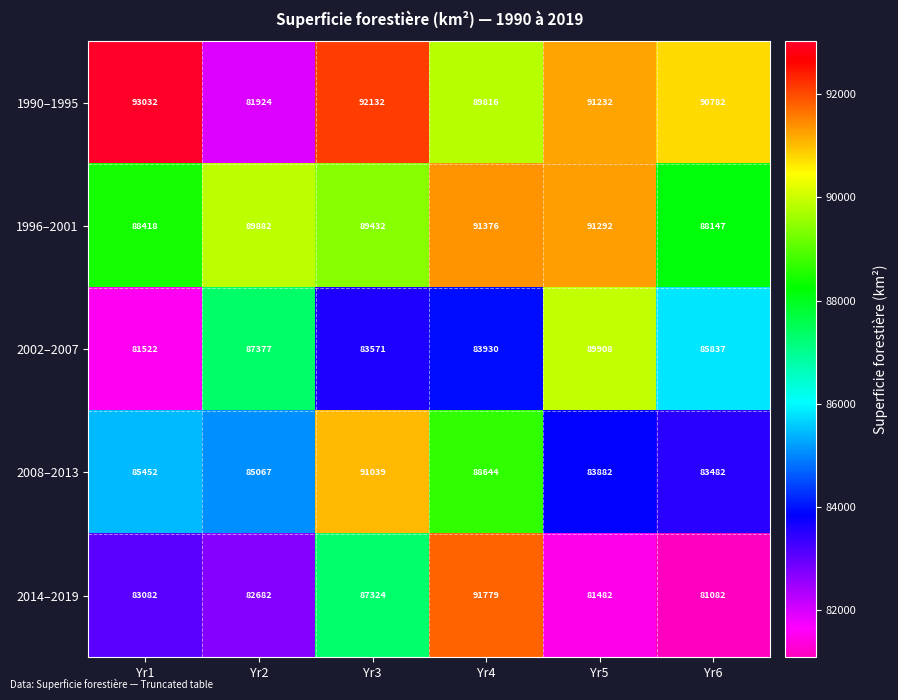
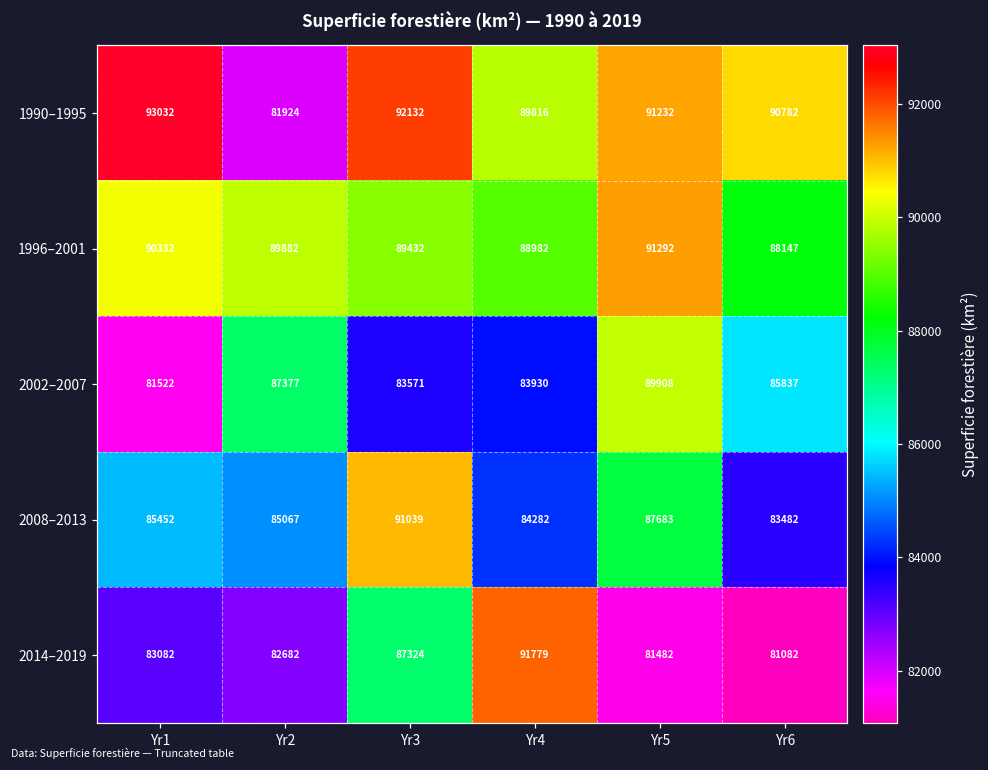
  {
    "1990–1995": {
      "Yr1": 93032,
      "Yr2": 81924,
      "Yr3": 92132,
      "Yr4": 89816,
      "Yr5": 91232,
      "Yr6": 90782
    },
    "1996–2001": {
-     "Yr1": 88418,
+     "Yr1": 90332,
      "Yr2": 89882,
      "Yr3": 89432,
-     "Yr4": 91376,
+     "Yr4": 88982,
      "Yr5": 91292,
      "Yr6": 88147
    },
    "2002–2007": {
      "Yr1": 81522,
      "Yr2": 87377,
      "Yr3": 83571,
      "Yr4": 83930,
      "Yr5": 89908,
      "Yr6": 85837
    },
    "2008–2013": {
      "Yr1": 85452,
      "Yr2": 85067,
      "Yr3": 91039,
-     "Yr4": 88644,
-     "Yr5": 83882,
+     "Yr4": 84282,
+     "Yr5": 87683,
      "Yr6": 83482
    },
    "2014–2019": {
      "Yr1": 83082,
      "Yr2": 82682,
      "Yr3": 87324,
      "Yr4": 91779,
      "Yr5": 81482,
      "Yr6": 81082
    }
  }
